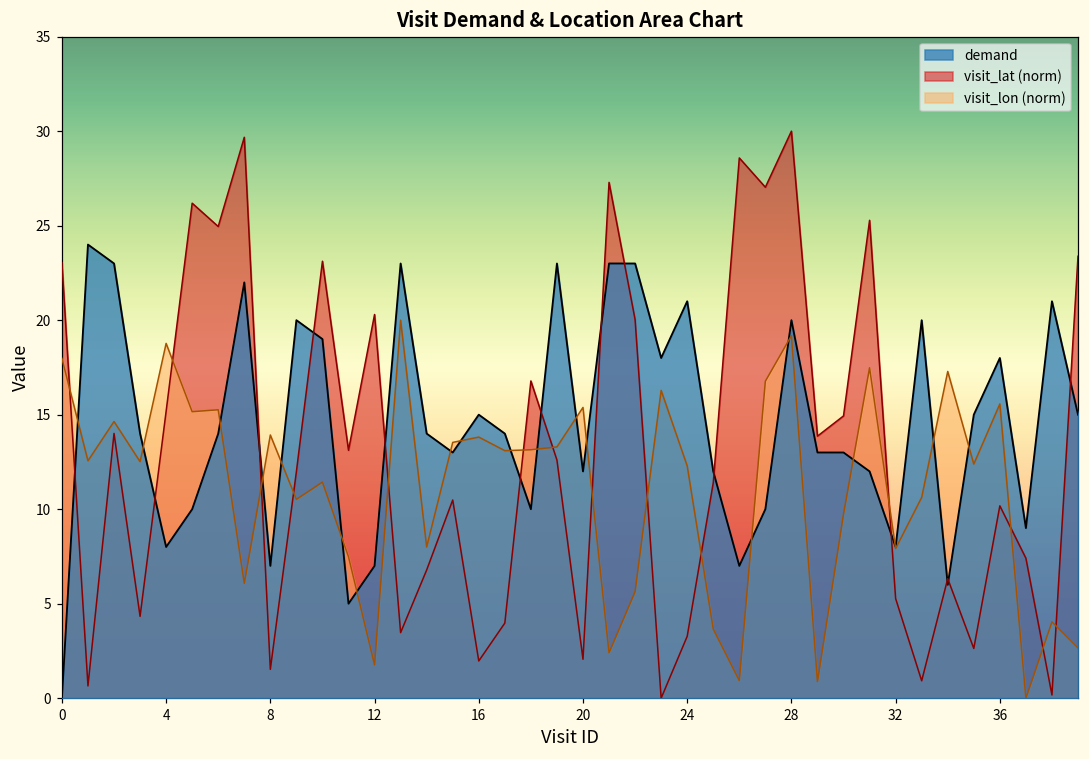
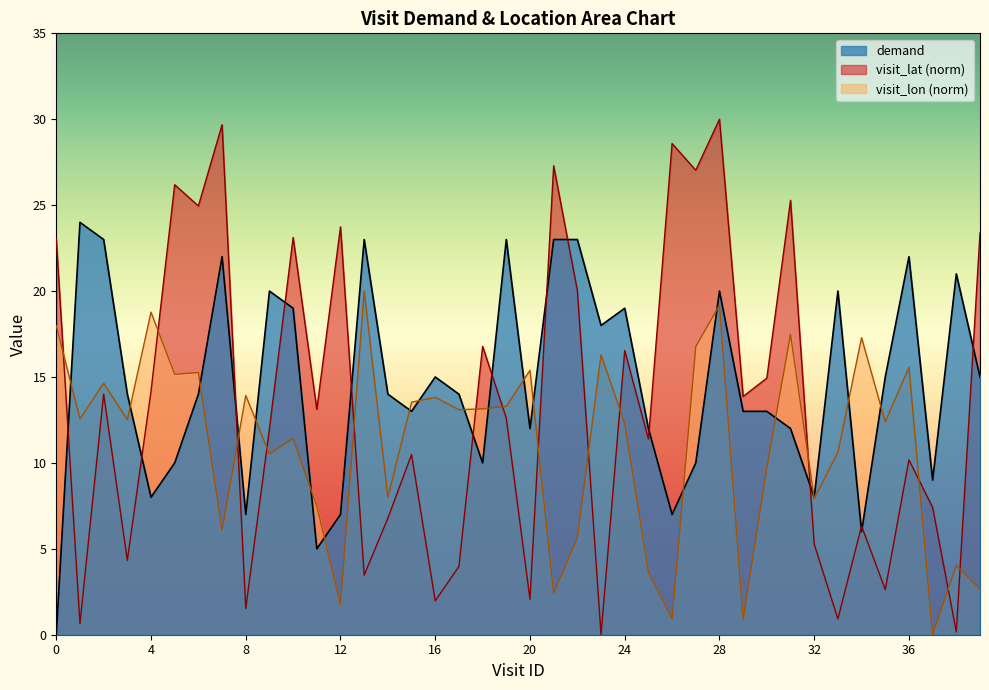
  {
    "demand": {
      "0": 0,
      "4": 8,
      "8": 7,
      "12": 7,
      "16": 15,
      "20": 12,
-     "24": 21,
+     "24": 19,
      "28": 20,
-     "36": 18
+     "36": 22
    },
    "visit_lat (norm)": {
      "0": 23.0,
-     "4": 15.2,
+     "4": 14.2,
      "8": 1.5,
-     "12": 20.3,
+     "12": 23.7,
      "16": 2.0,
      "20": 2.1,
-     "24": 3.3,
+     "24": 16.5,
      "28": 30.0,
      "32": 5.3,
      "36": 10.2
    },
    "visit_lon (norm)": {
      "0": 18.0,
      "4": 18.8,
      "8": 13.9,
      "12": 1.8,
      "16": 13.8,
      "20": 15.4,
      "24": 12.3,
      "28": 19.2,
      "36": 15.6
    }
  }
